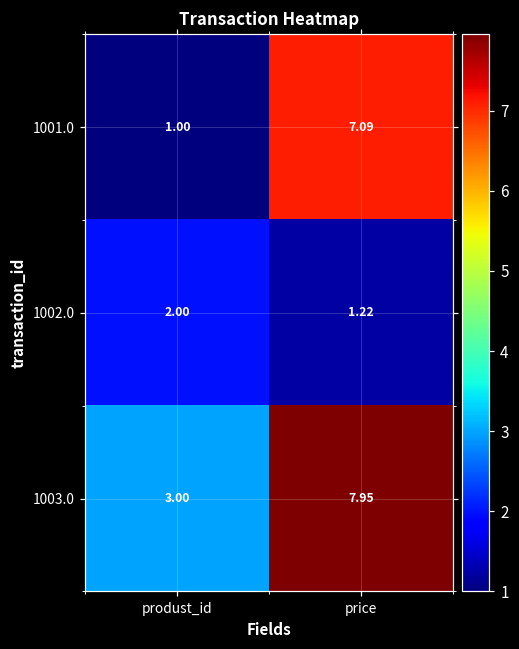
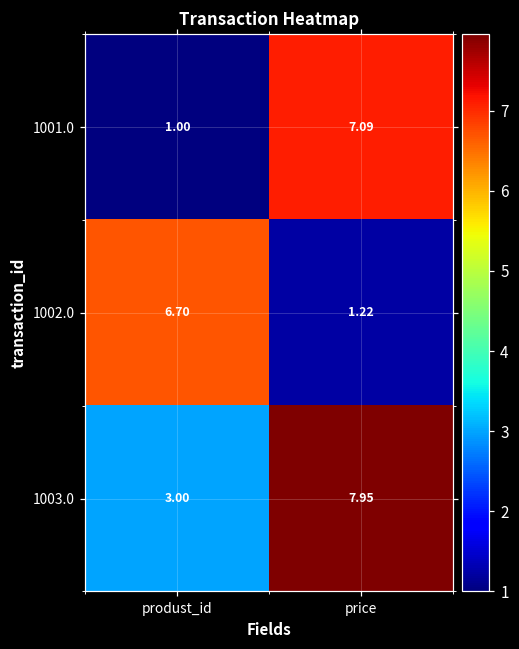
  {
    "1001.0": {
      "produst_id": 1.00,
      "price": 7.09
    },
    "1002.0": {
-     "produst_id": 2.00,
+     "produst_id": 6.70,
      "price": 1.22
    },
    "1003.0": {
      "produst_id": 3.00,
      "price": 7.95
    }
  }
